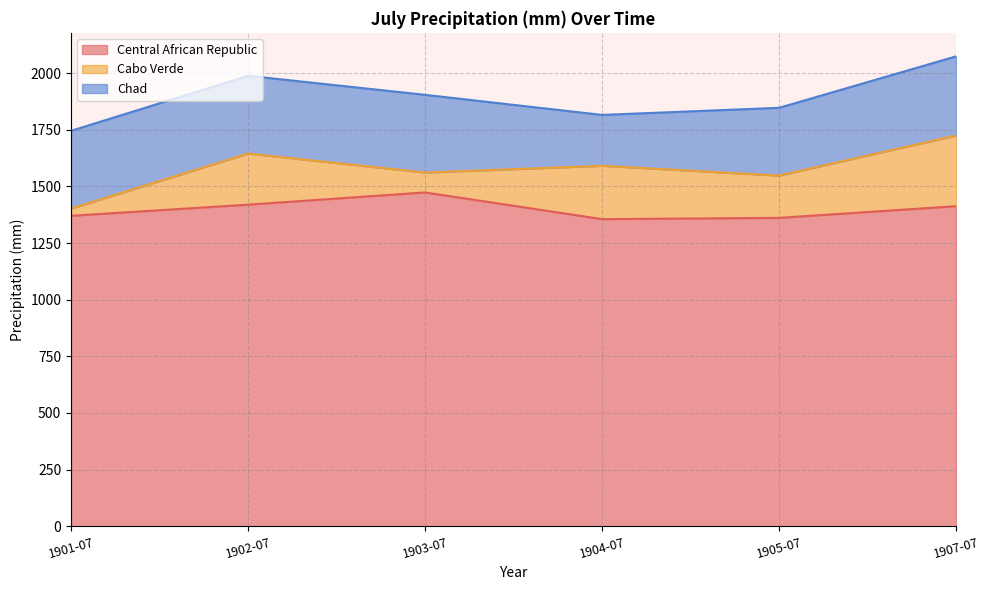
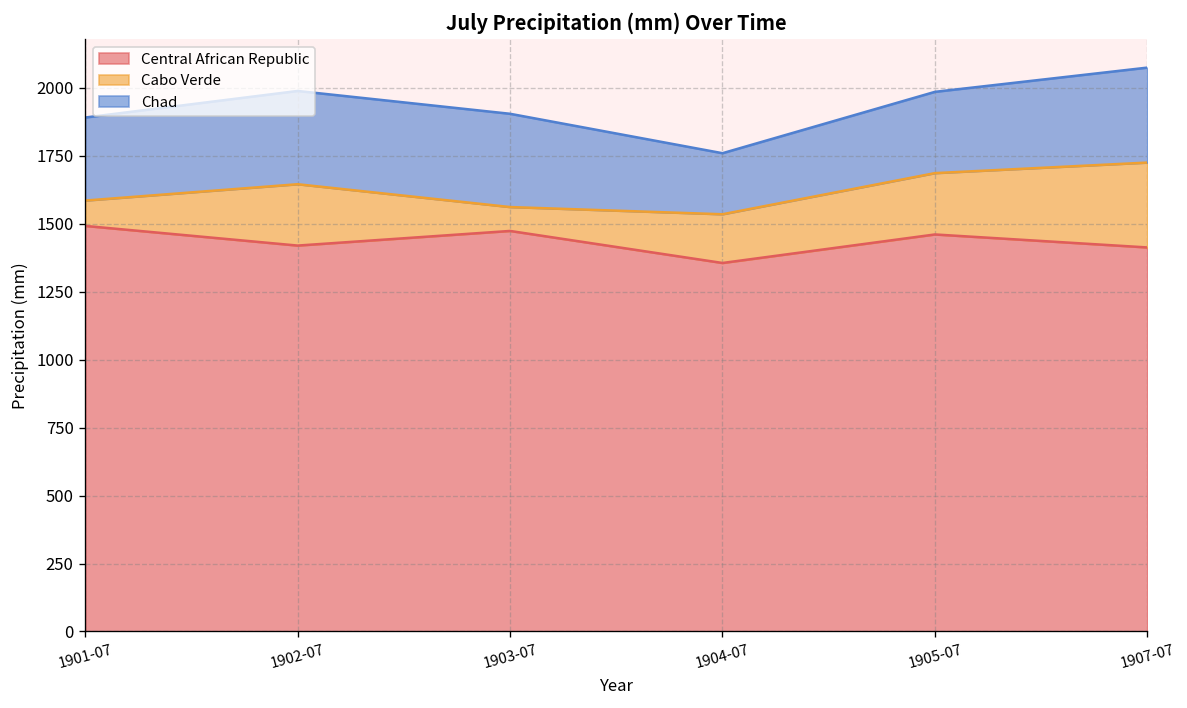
  {
    "Central African Republic": {
-     "1901-07": 1370,
+     "1901-07": 1490,
      "1902-07": 1420,
      "1903-07": 1470,
      "1904-07": 1360,
-     "1905-07": 1360,
+     "1905-07": 1460,
      "1907-07": 1410
    },
    "Cabo Verde": {
-     "1901-07": 30,
+     "1901-07": 90,
      "1902-07": 230,
      "1903-07": 90,
-     "1904-07": 240,
-     "1905-07": 190,
+     "1904-07": 180,
+     "1905-07": 230,
      "1907-07": 310
    },
    "Chad": {
-     "1901-07": 340,
+     "1901-07": 310,
      "1903-07": 340,
      "1904-07": 220,
      "1905-07": 300,
      "1907-07": 350
    }
  }
